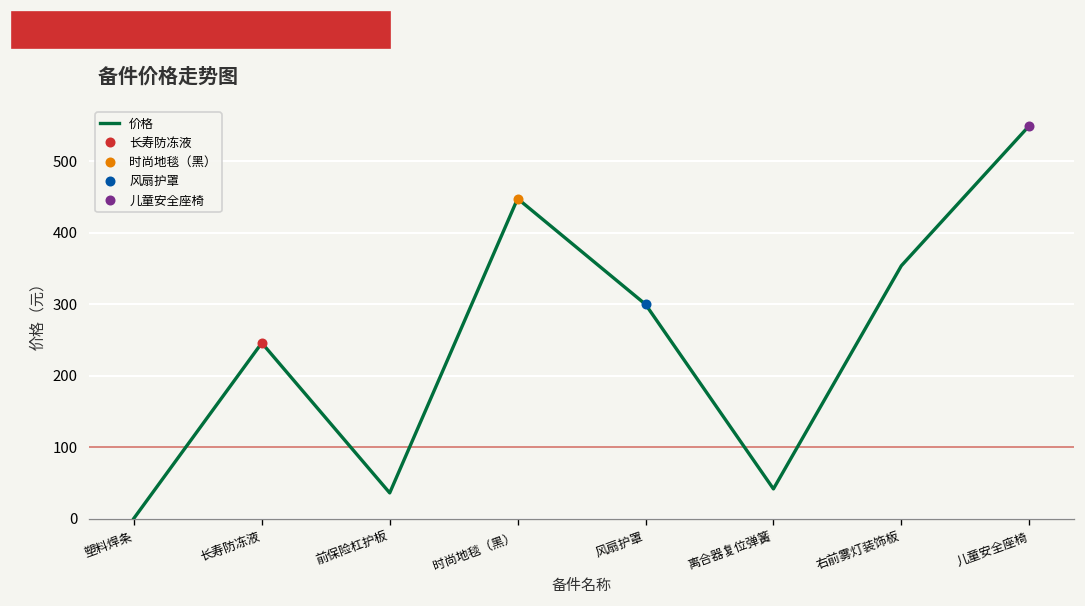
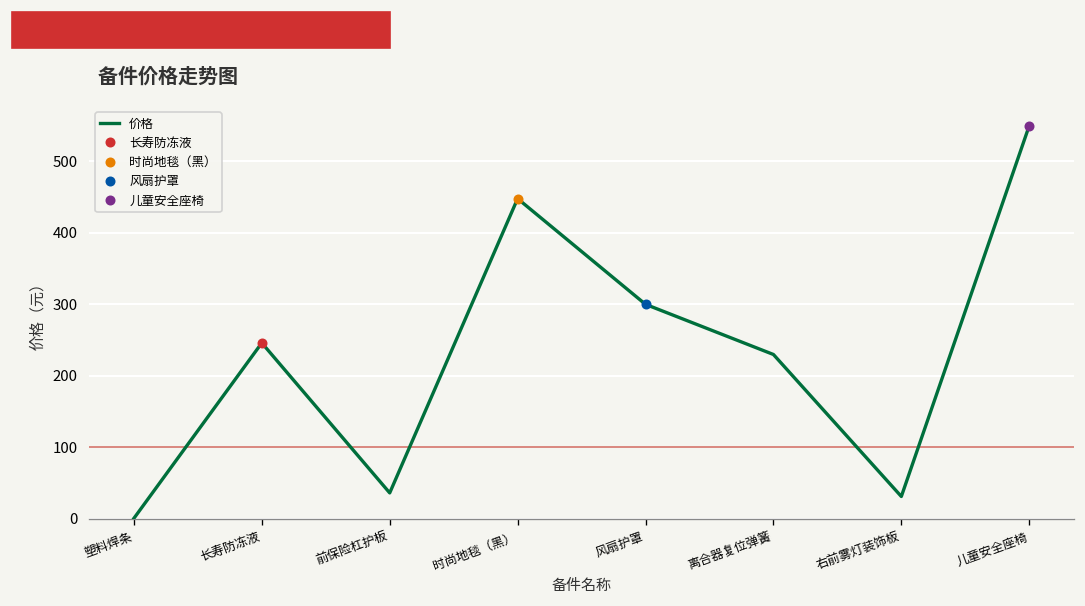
  {
    "价格": {
      "塑料焊条": 0,
      "前保险杠护板": 40,
-     "离合器复位弹簧": 40,
-     "右前雾灯装饰板": 350
+     "离合器复位弹簧": 230,
+     "右前雾灯装饰板": 30
    }
  }
